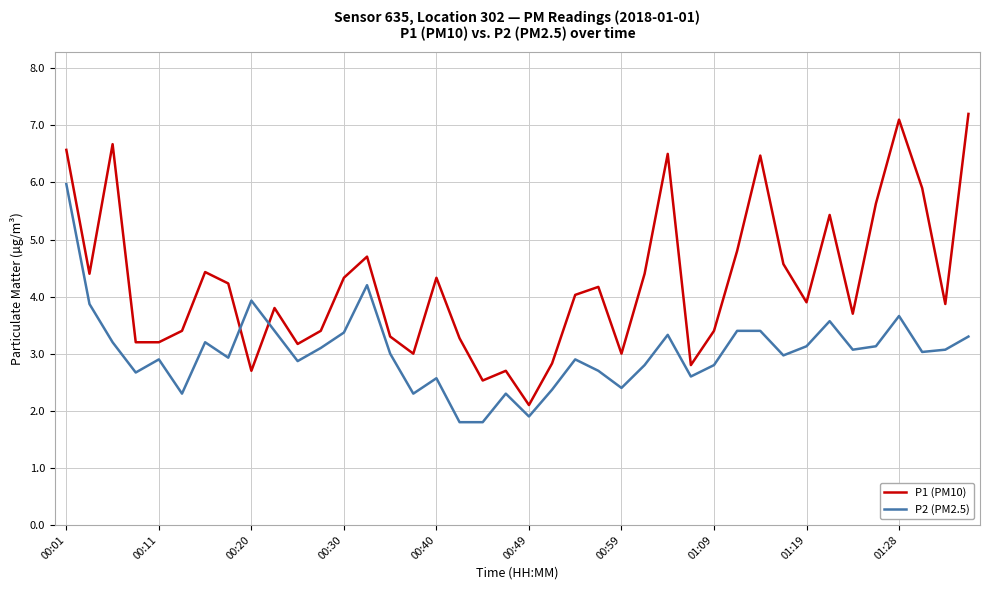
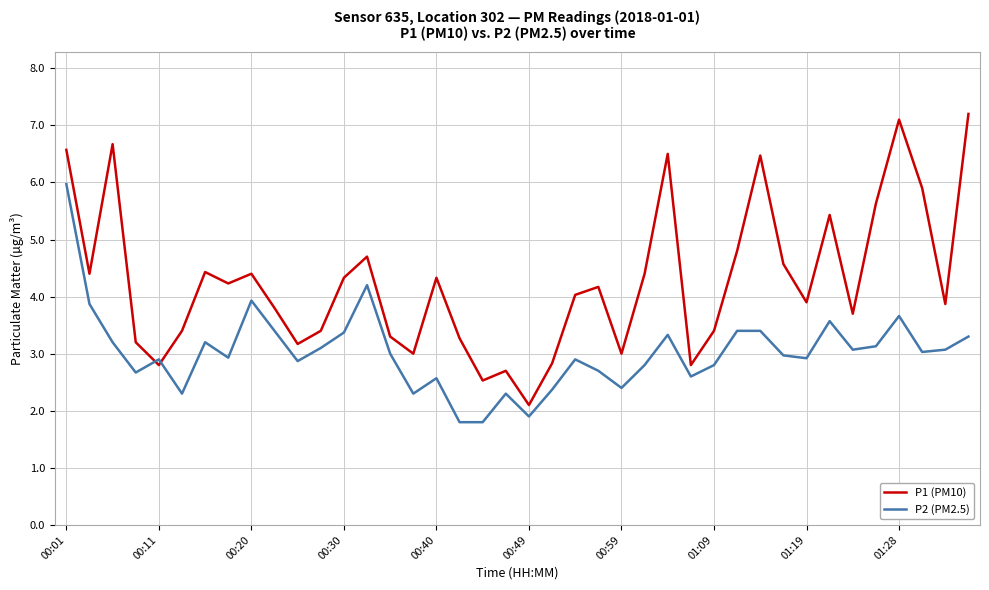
  {
    "P1 (PM10)": {
      "00:01": 6.6,
-     "00:11": 3.2,
-     "00:20": 2.7,
+     "00:11": 2.8,
+     "00:20": 4.4,
      "00:30": 4.3,
      "00:40": 4.3,
      "00:49": 2.1,
      "00:59": 3.0,
      "01:09": 3.4,
      "01:19": 3.9,
      "01:28": 7.1
    },
    "P2 (PM2.5)": {
      "00:01": 6.0,
      "00:11": 2.9,
      "00:20": 3.9,
      "00:30": 3.4,
      "00:40": 2.6,
      "00:49": 1.9,
      "00:59": 2.4,
      "01:09": 2.8,
-     "01:19": 3.1,
+     "01:19": 2.9,
      "01:28": 3.7
    }
  }
